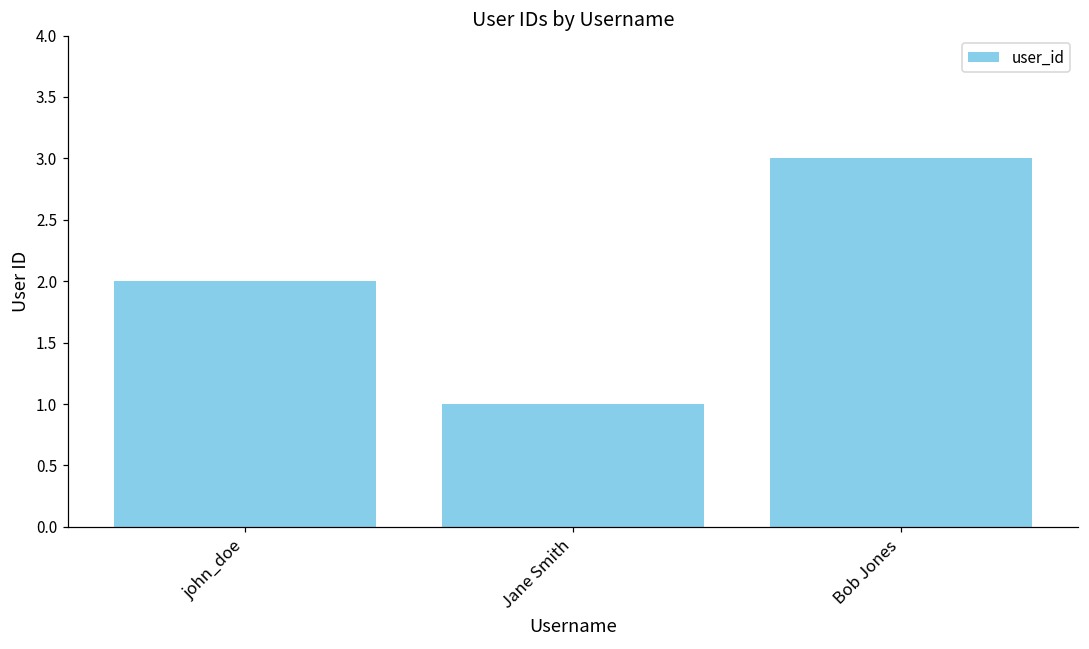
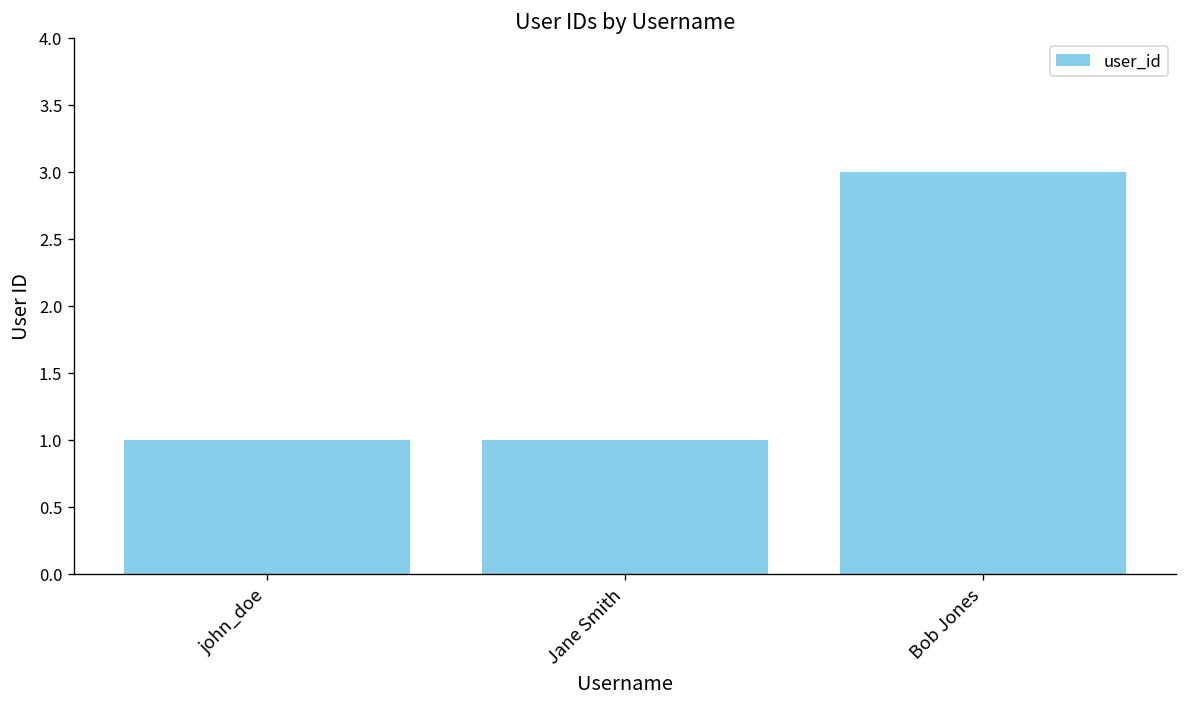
  {
-   "john_doe": 2,
+   "john_doe": 1,
    "Jane Smith": 1,
    "Bob Jones": 3
  }
